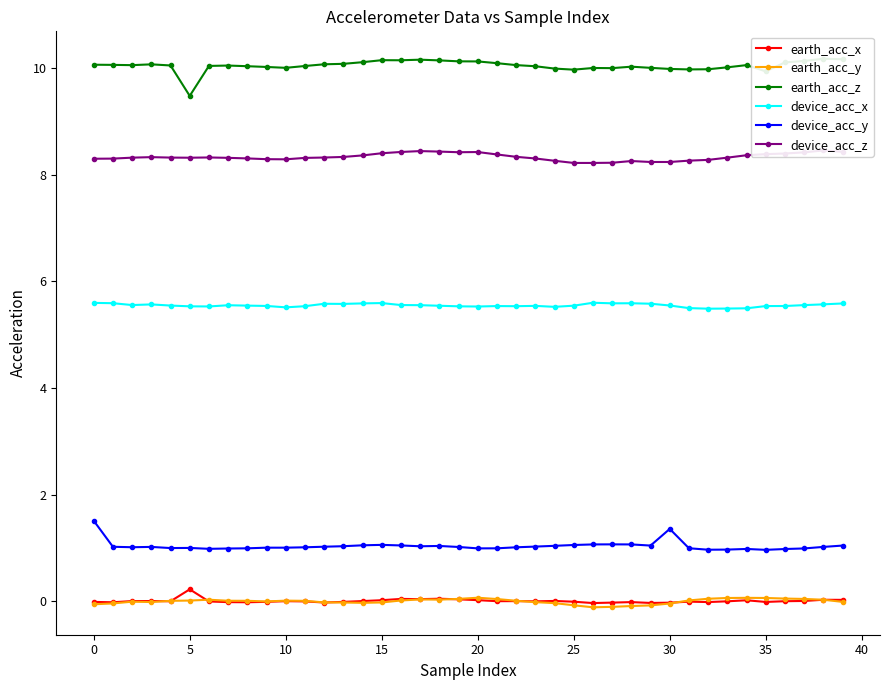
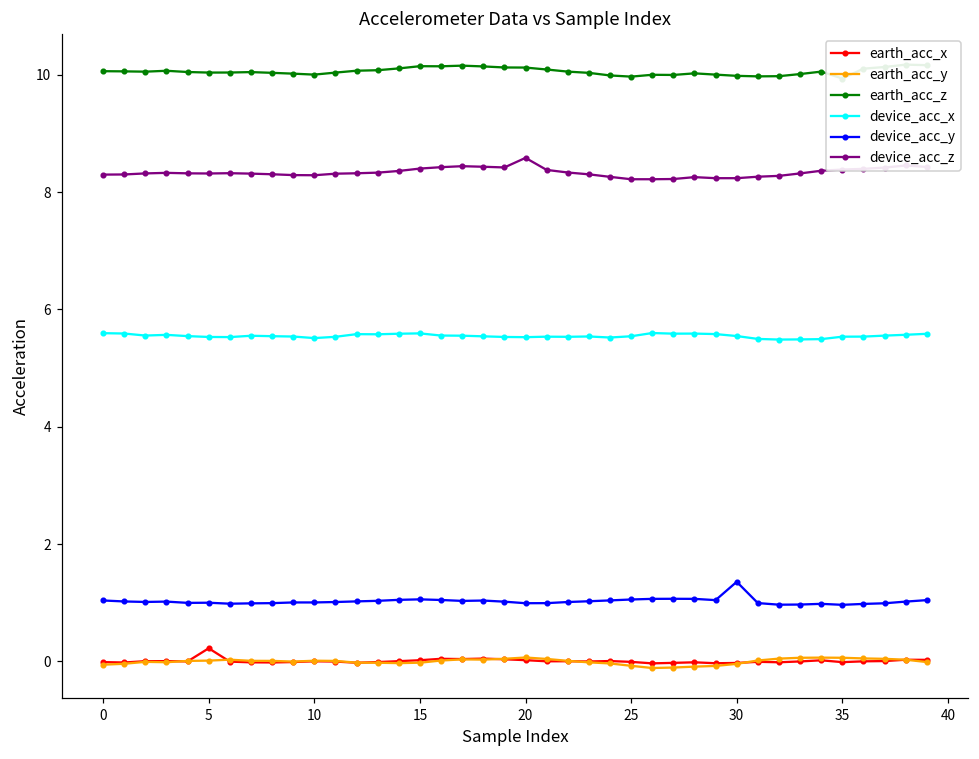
  {
    "earth_acc_x": {
      "5": 0.2,
      "25": 0.0,
      "35": 0.0
    },
    "earth_acc_y": {
      "5": 0.0,
      "25": -0.1,
      "35": 0.1
    },
    "earth_acc_z": {
      "0": 10.1,
-     "5": 9.5,
+     "5": 10.0,
      "10": 10.0,
      "15": 10.1,
      "20": 10.1,
      "25": 10.0,
      "30": 10.0
    },
    "device_acc_x": {
      "0": 5.6,
      "5": 5.5,
      "10": 5.5,
      "15": 5.6,
      "20": 5.5,
      "25": 5.5,
      "30": 5.5,
      "35": 5.5
    },
    "device_acc_y": {
-     "0": 1.5,
+     "0": 1.0,
      "5": 1.0,
      "10": 1.0,
      "15": 1.1,
      "20": 1.0,
      "25": 1.1,
      "30": 1.4,
      "35": 1.0
    },
    "device_acc_z": {
      "0": 8.3,
      "5": 8.3,
      "10": 8.3,
      "15": 8.4,
-     "20": 8.4,
+     "20": 8.6,
      "25": 8.2,
      "30": 8.2
    }
  }
